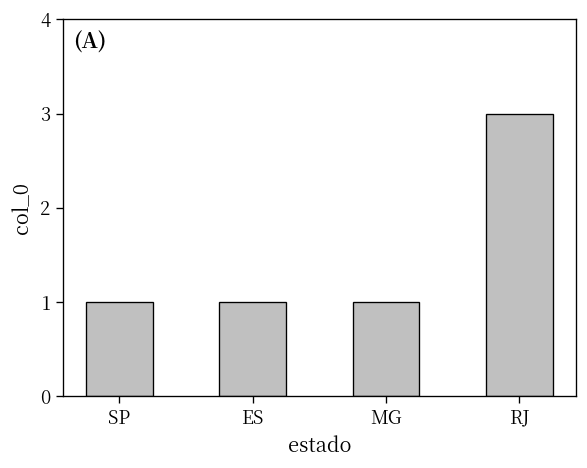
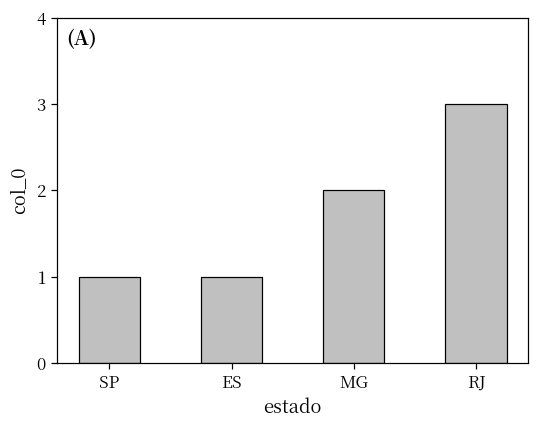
  {
    "SP": 1,
    "ES": 1,
-   "MG": 1,
+   "MG": 2,
    "RJ": 3
  }
